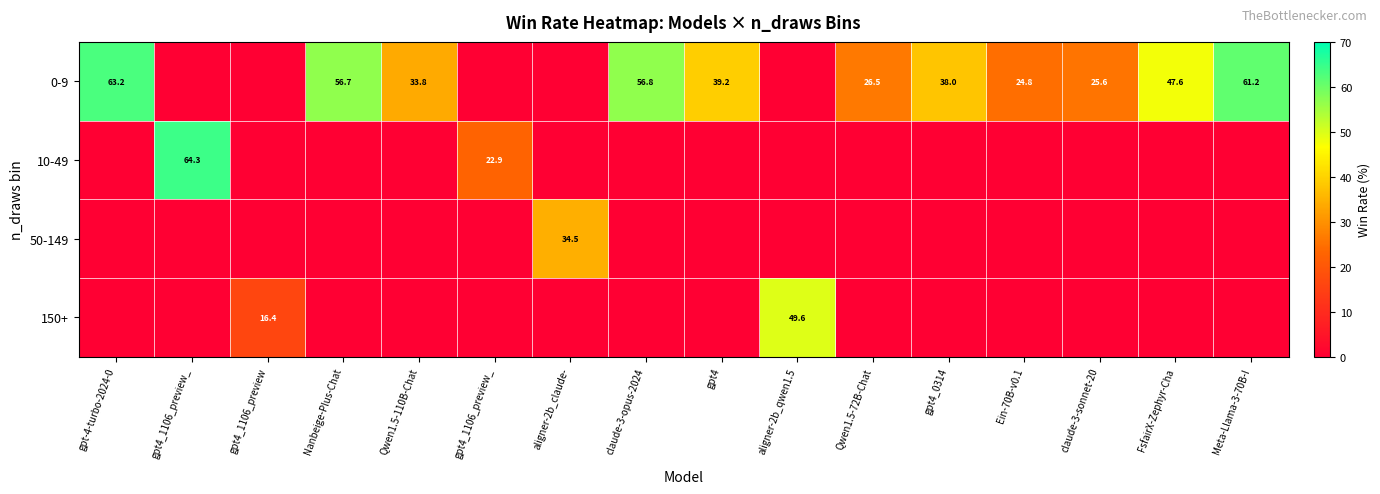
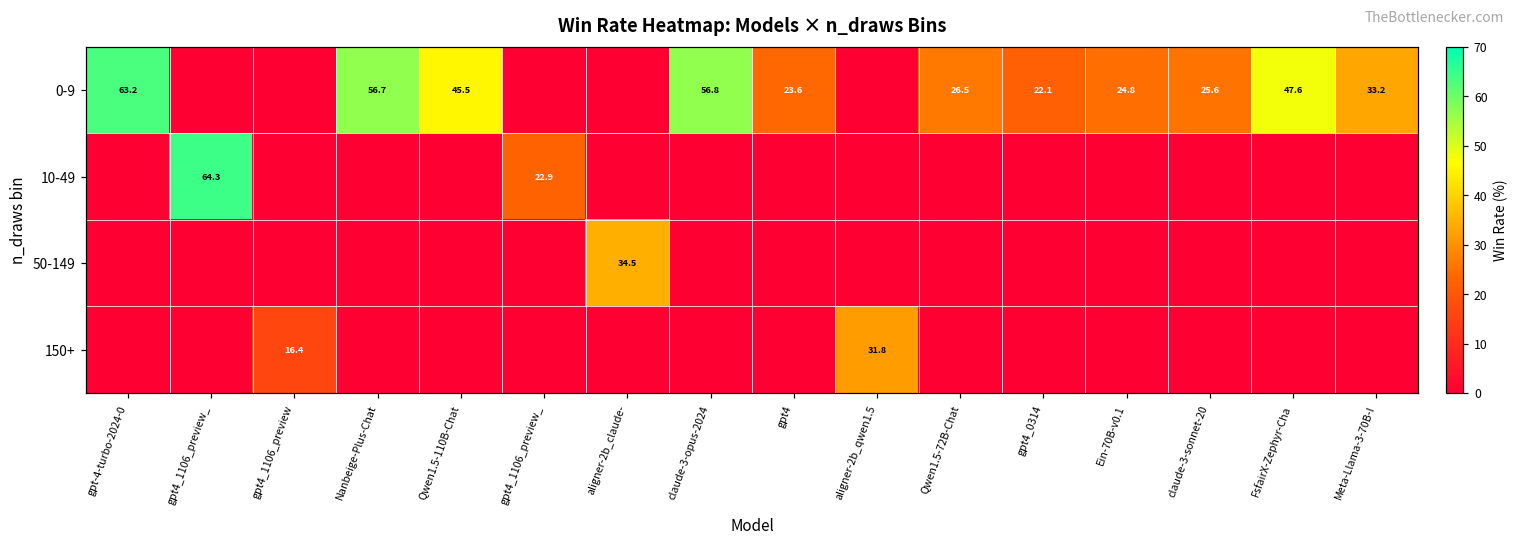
  {
    "0-9": {
      "gpt-4-turbo-2024-0": 63.2,
      "Nanbeige-Plus-Chat": 56.7,
-     "Qwen1.5-110B-Chat": 33.8,
+     "Qwen1.5-110B-Chat": 45.5,
      "claude-3-opus-2024": 56.8,
-     "gpt4": 39.2,
+     "gpt4": 23.6,
      "Qwen1.5-72B-Chat": 26.5,
-     "gpt4_0314": 38.0,
+     "gpt4_0314": 22.1,
      "Ein-70B-v0.1": 24.8,
      "claude-3-sonnet-20": 25.6,
      "FsfairX-Zephyr-Cha": 47.6,
-     "Meta-Llama-3-70B-I": 61.2
+     "Meta-Llama-3-70B-I": 33.2
    },
    "50-149": {
      "aligner-2b_claude-": 34.5
    },
    "150+": {
      "gpt4_1106_preview": 16.4,
-     "aligner-2b_qwen1.5": 49.6
+     "aligner-2b_qwen1.5": 31.8
    }
  }
